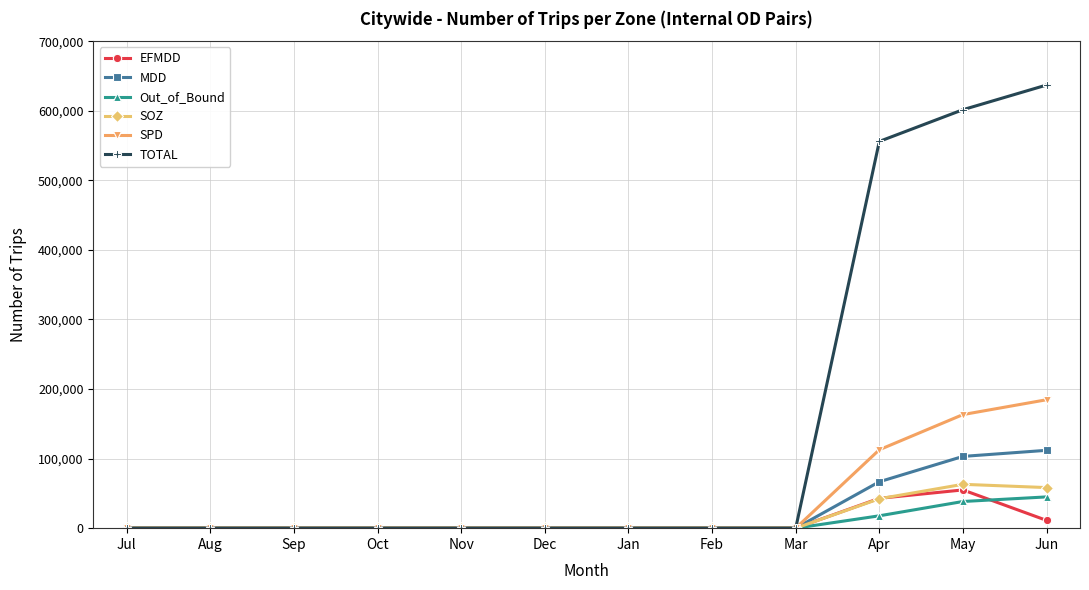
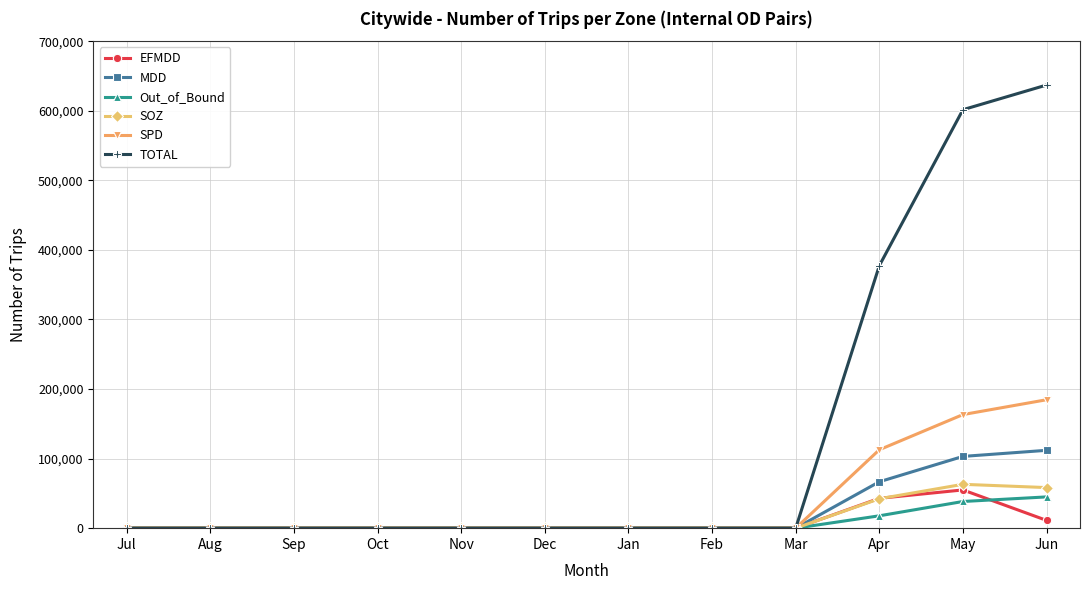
  {
    "EFMDD": {
      "May": "50,000",
      "Jun": "10,000"
    },
    "TOTAL": {
-     "Apr": "560,000",
+     "Apr": "380,000",
      "May": "600,000",
      "Jun": "640,000"
    }
  }
